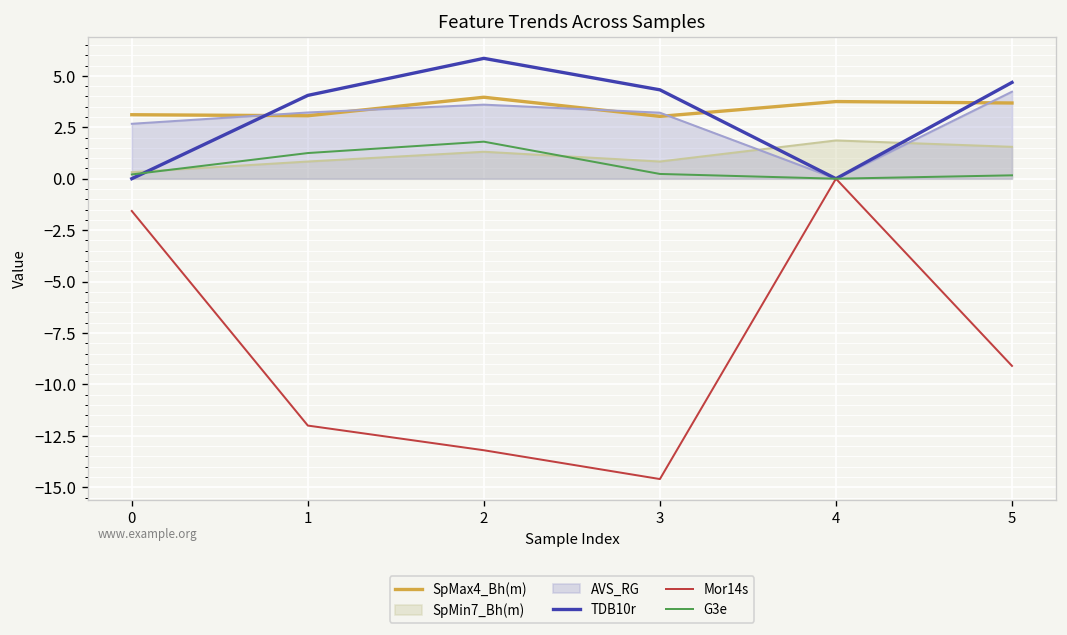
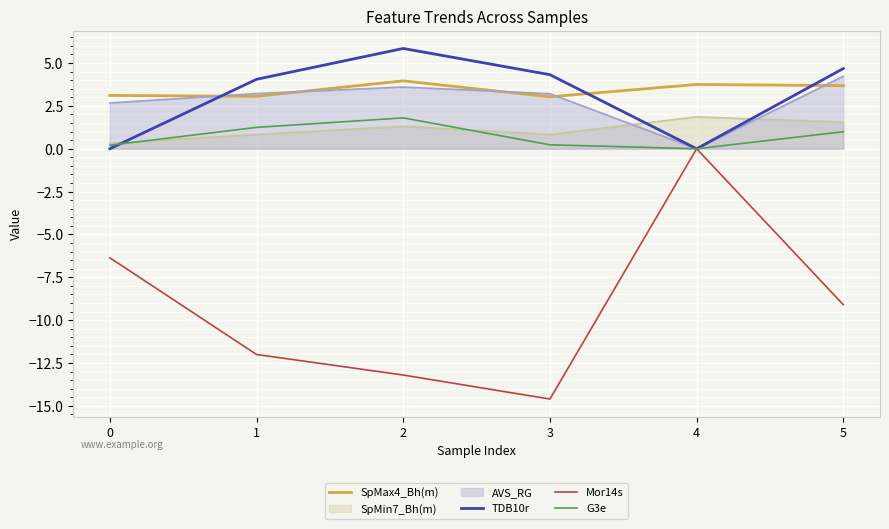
  {
    "SpMax4_Bh(m)": {
      "0": 3.1,
      "1": 3.1,
      "2": 4.0,
      "3": 3.0,
      "4": 3.8,
      "5": 3.7
    },
    "TDB10r": {
      "0": 0.0,
      "1": 4.1,
      "2": 5.9,
      "3": 4.3,
      "5": 4.7
    },
    "Mor14s": {
-     "0": -1.6,
+     "0": -6.4,
      "1": -12.0,
      "2": -13.2,
      "3": -14.6,
      "5": -9.1
    },
    "G3e": {
      "1": 1.2,
      "2": 1.8,
      "3": 0.2,
-     "5": 0.2
+     "5": 1.0
    }
  }
